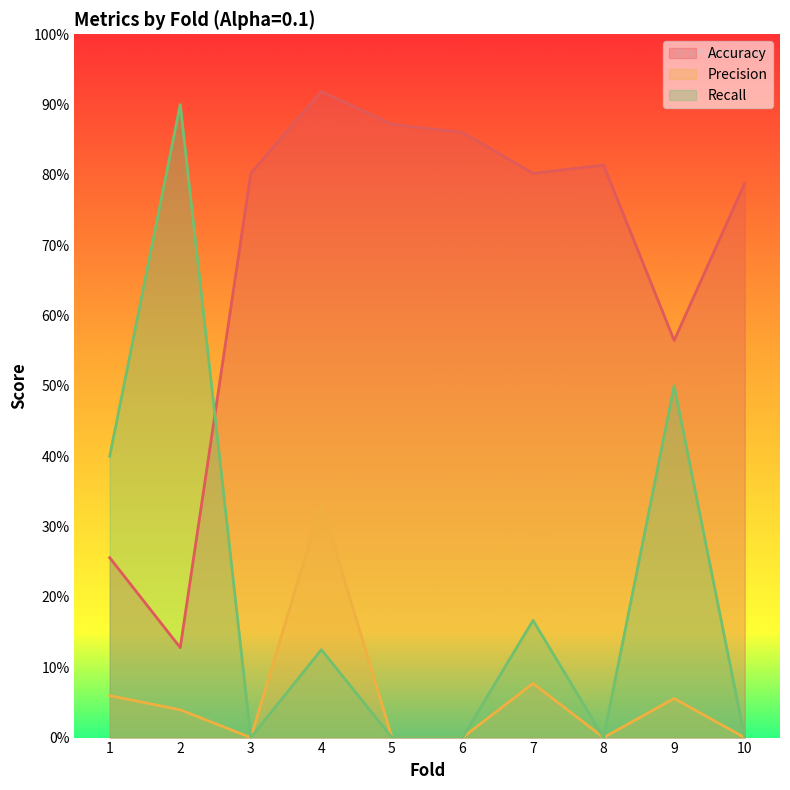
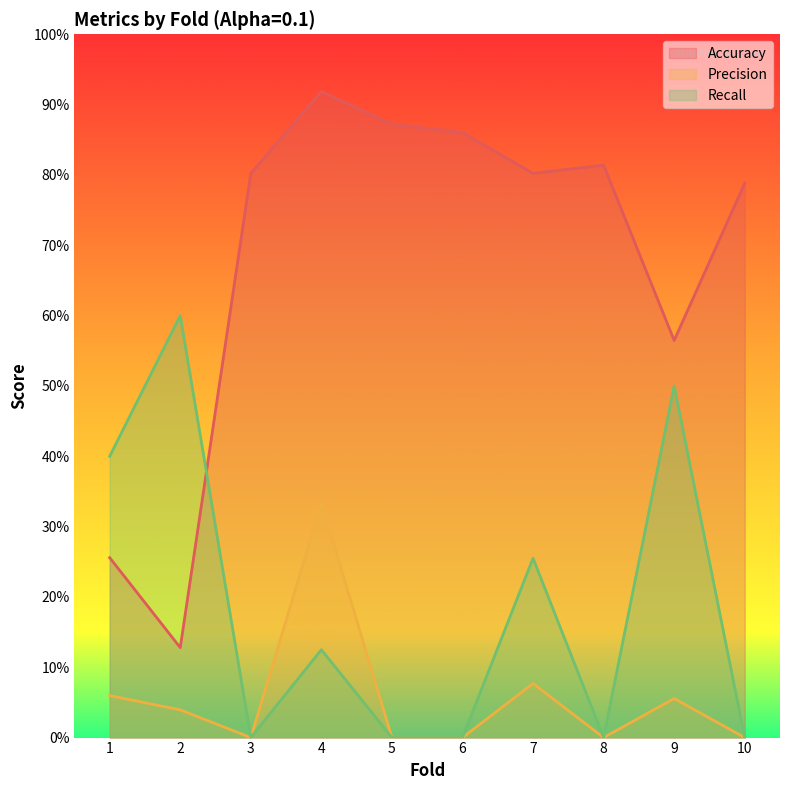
  {
    "Recall": {
      "1": "40%",
-     "2": "90%",
+     "2": "60%",
      "4": "12%",
-     "7": "17%",
+     "7": "26%",
      "9": "50%"
    }
  }
